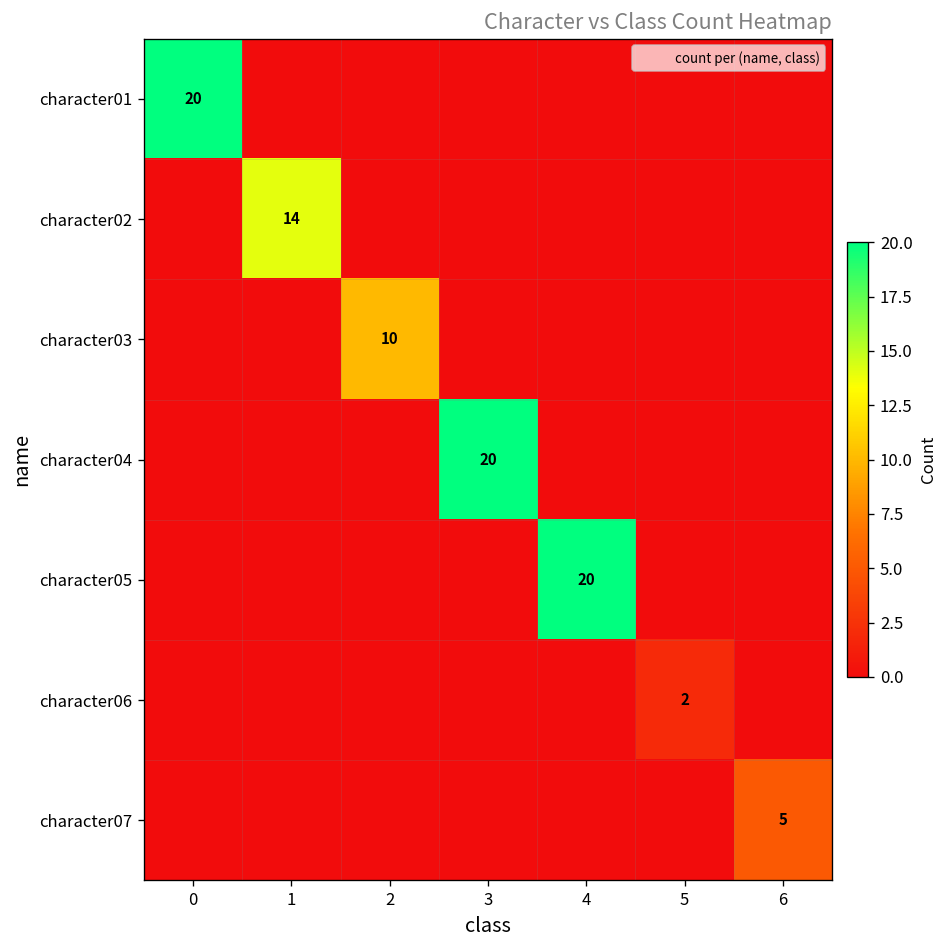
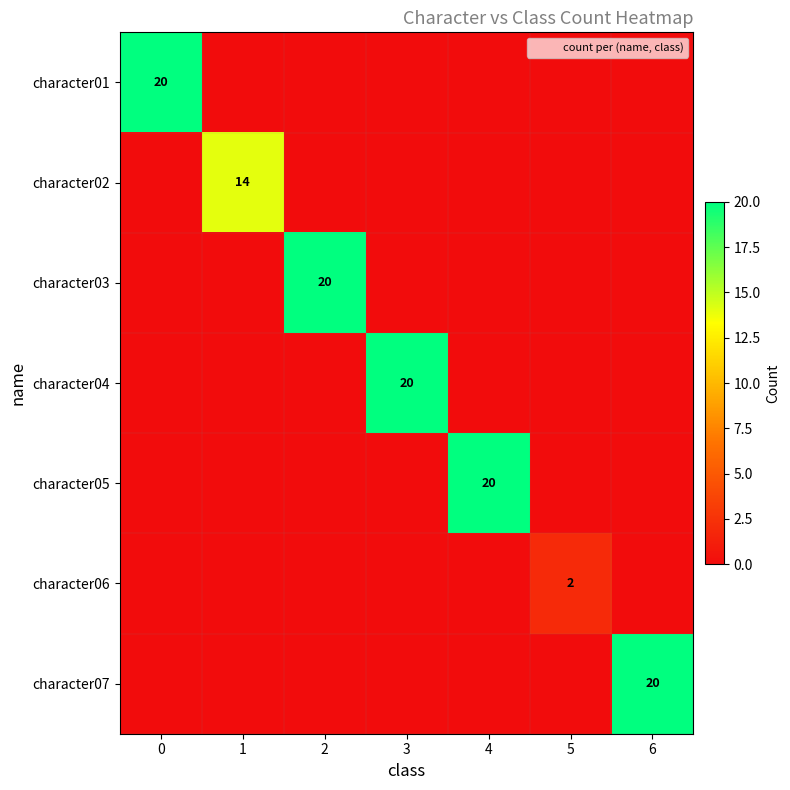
  {
    "character01": {
      "0": 20
    },
    "character02": {
      "1": 14
    },
    "character03": {
-     "2": 10
+     "2": 20
    },
    "character04": {
      "3": 20
    },
    "character05": {
      "4": 20
    },
    "character06": {
      "5": 2
    },
    "character07": {
-     "6": 5
+     "6": 20
    }
  }
